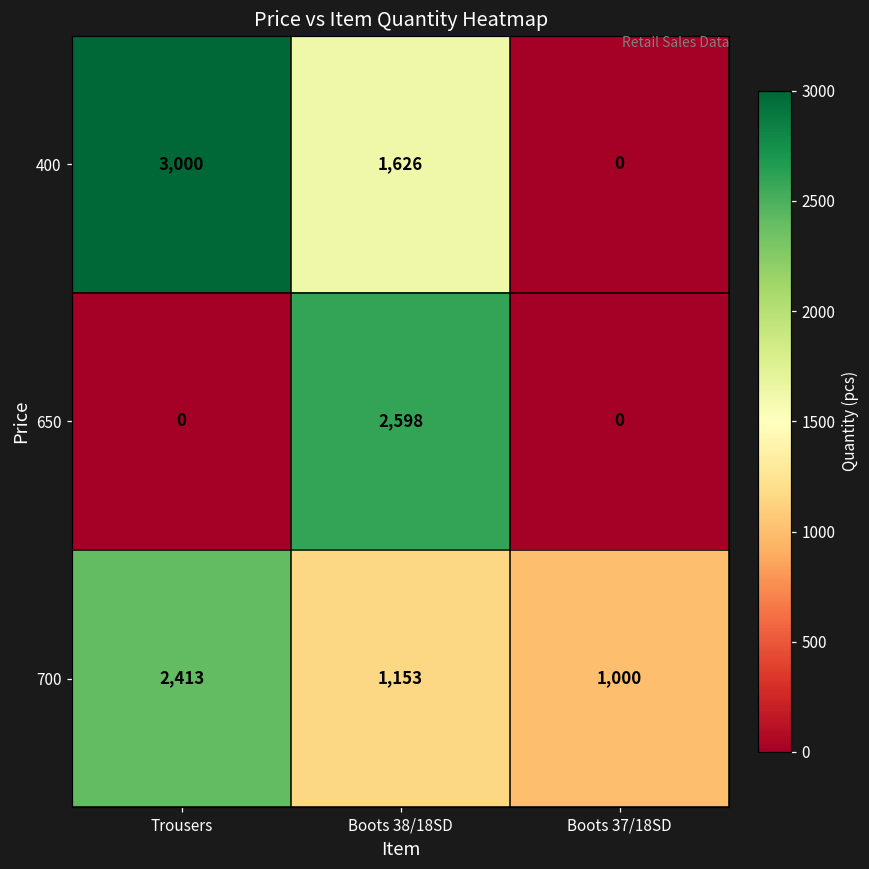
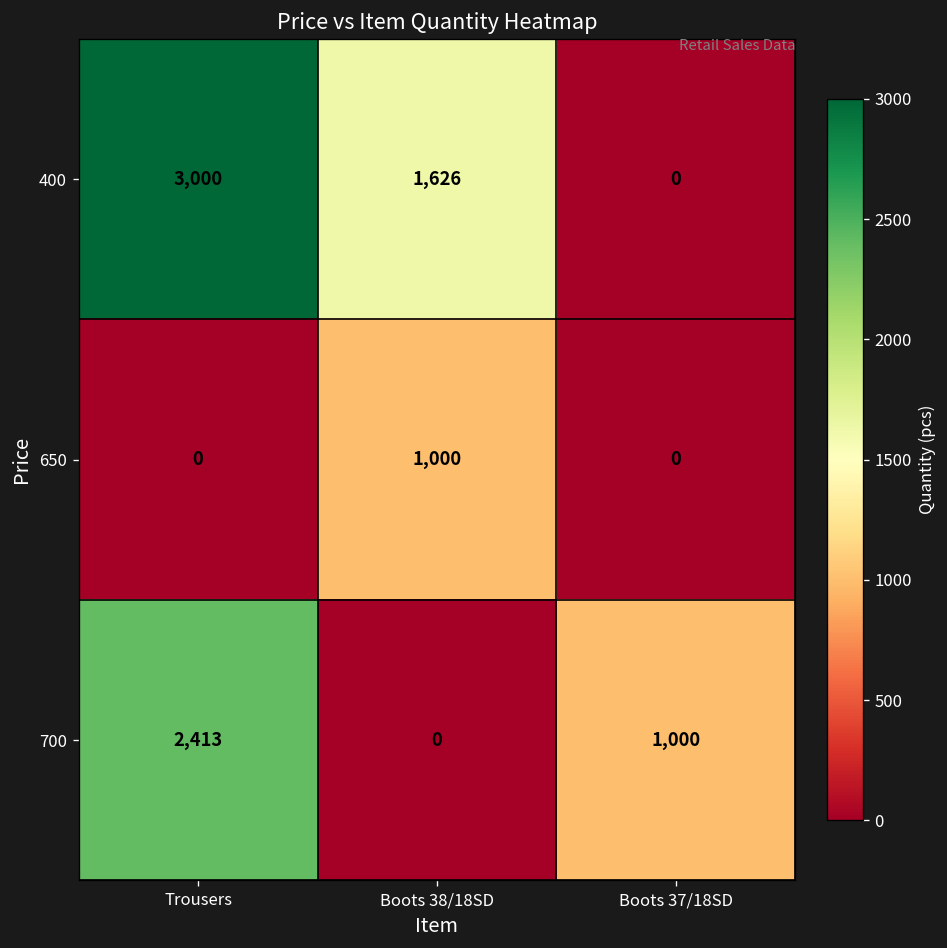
  {
    "400": {
      "Trousers": "3,000",
      "Boots 38/18SD": "1,626"
    },
    "650": {
      "Trousers": "0",
-     "Boots 38/18SD": "2,598",
+     "Boots 38/18SD": "1,000",
      "Boots 37/18SD": "0"
    },
    "700": {
      "Trousers": "2,413",
-     "Boots 38/18SD": "1,153",
+     "Boots 38/18SD": "0",
      "Boots 37/18SD": "1,000"
    }
  }
